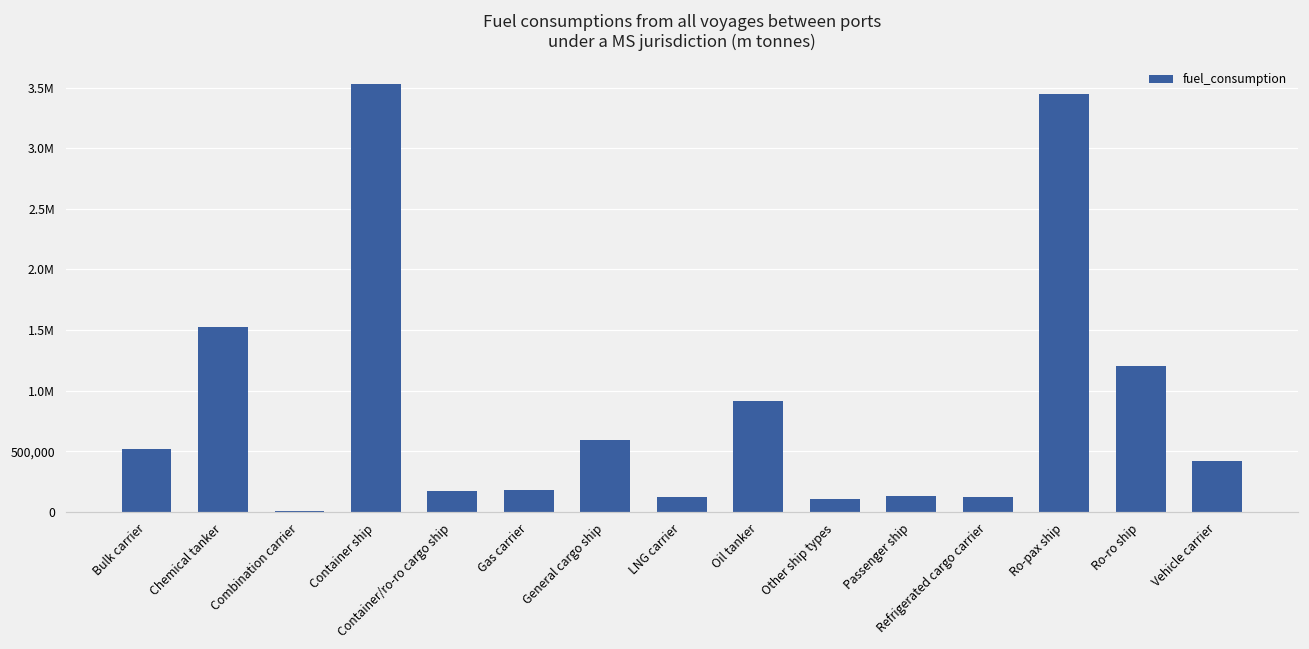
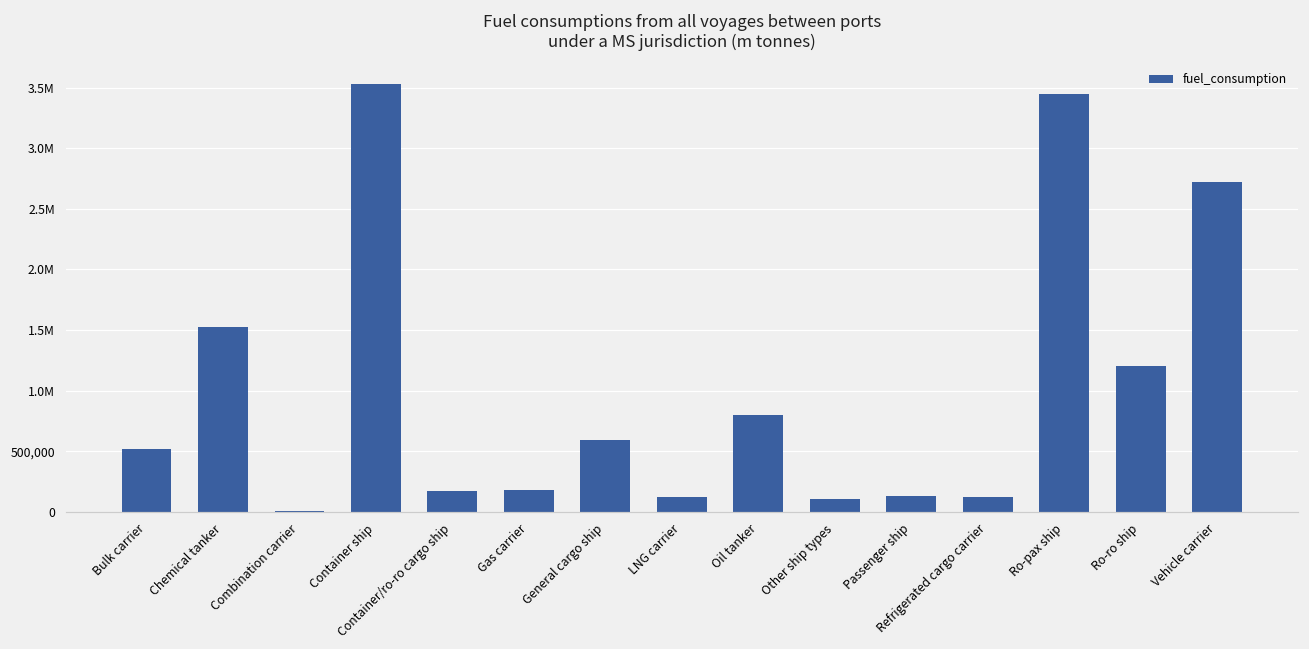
  {
    "Bulk carrier": "520,000",
    "Chemical tanker": "1,530,000",
    "Container ship": "3,530,000",
    "Container/ro-ro cargo ship": "170,000",
    "Gas carrier": "180,000",
    "General cargo ship": "600,000",
    "LNG carrier": "120,000",
-   "Oil tanker": "910,000",
+   "Oil tanker": "800,000",
    "Other ship types": "110,000",
    "Passenger ship": "130,000",
    "Refrigerated cargo carrier": "130,000",
    "Ro-pax ship": "3,450,000",
    "Ro-ro ship": "1,200,000",
-   "Vehicle carrier": "420,000"
+   "Vehicle carrier": "2,720,000"
  }
